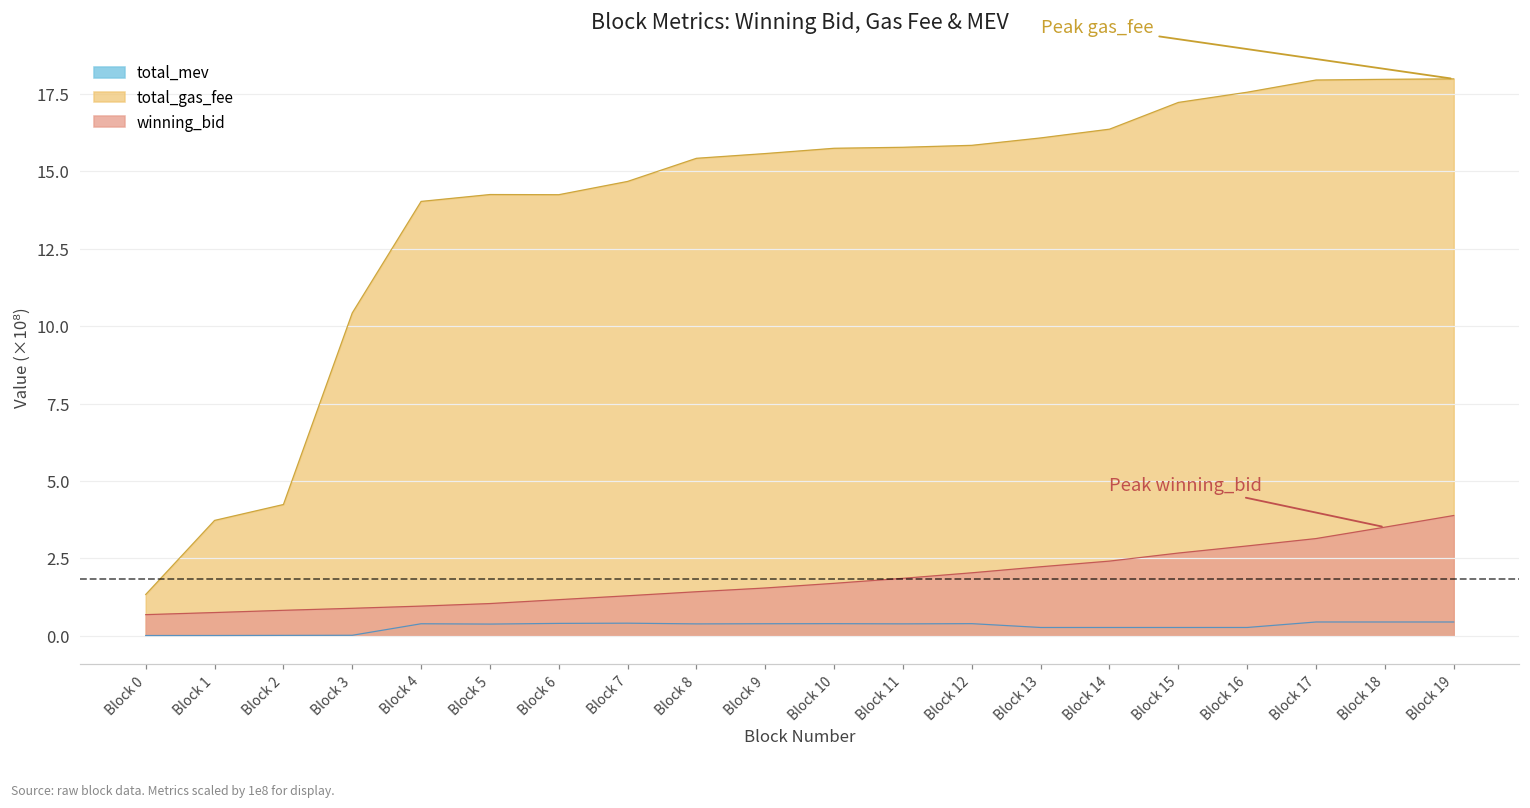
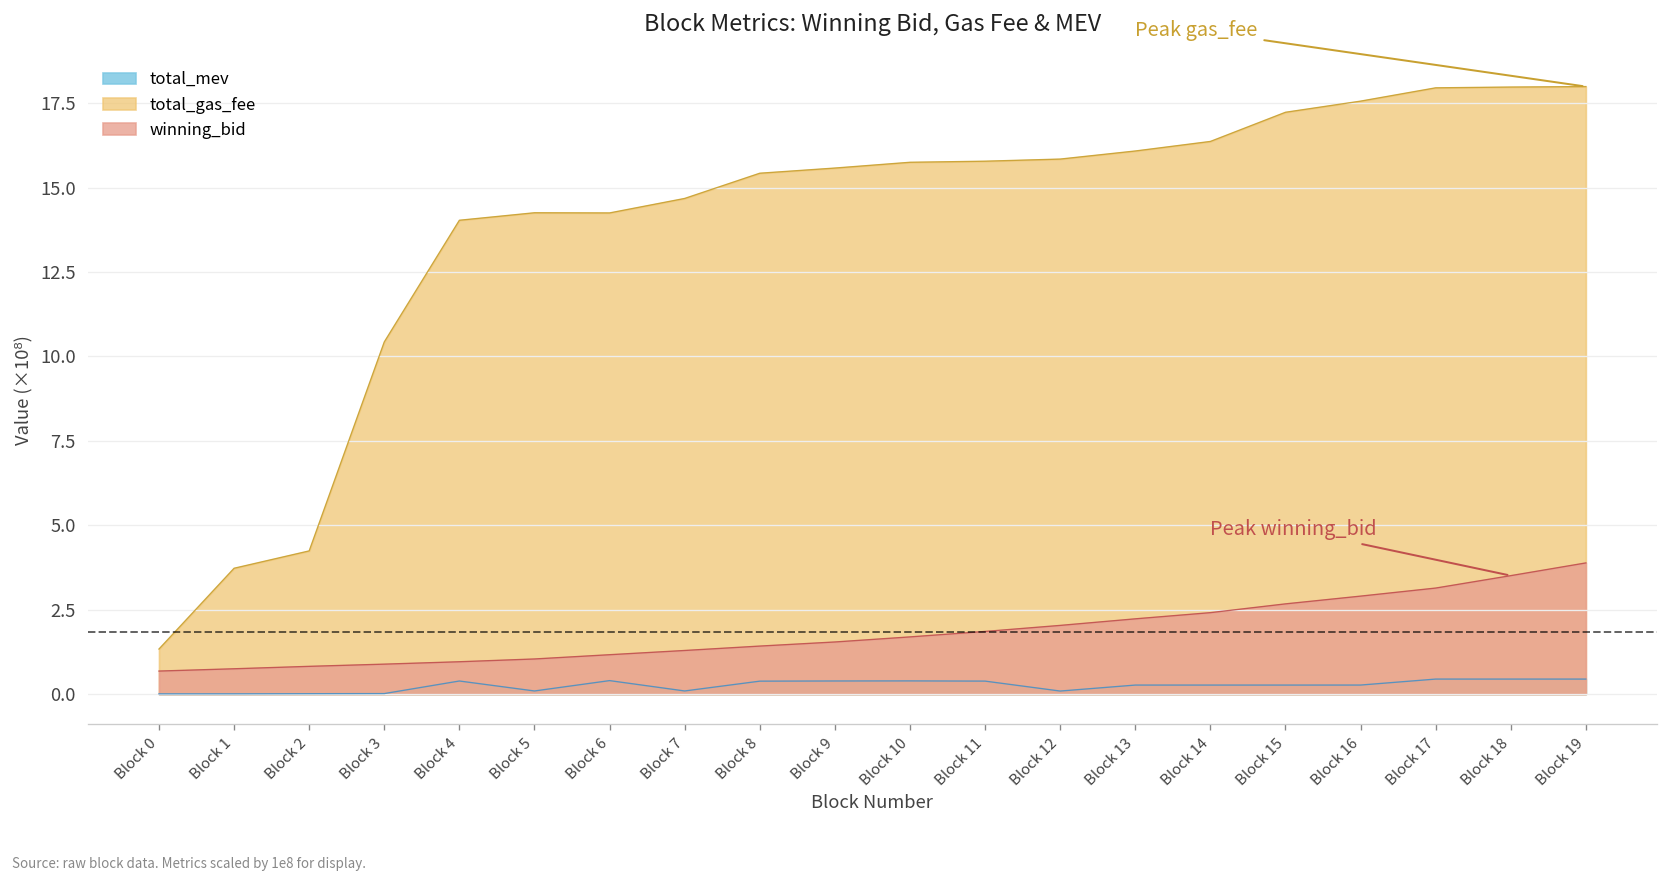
  {
    "total_mev": {
      "Block 0": 0.0,
      "Block 1": 0.0,
      "Block 2": 0.0,
      "Block 3": 0.0,
      "Block 4": 0.4,
-     "Block 5": 0.4,
+     "Block 5": 0.1,
      "Block 6": 0.4,
-     "Block 7": 0.4,
+     "Block 7": 0.1,
      "Block 8": 0.4,
      "Block 9": 0.4,
      "Block 10": 0.4,
      "Block 11": 0.4,
-     "Block 12": 0.4,
+     "Block 12": 0.1,
      "Block 13": 0.3,
      "Block 14": 0.3,
      "Block 15": 0.3,
      "Block 16": 0.3,
      "Block 17": 0.4,
      "Block 18": 0.4,
      "Block 19": 0.4
    }
  }
